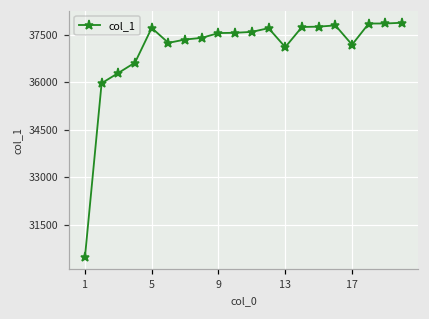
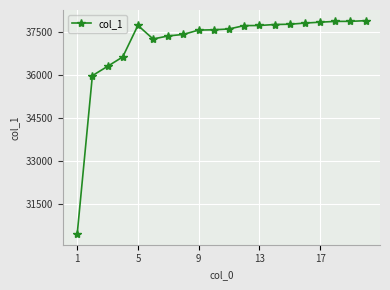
  {
    "1": 30500,
    "5": 37700,
    "9": 37600,
-   "13": 37100,
-   "17": 37200
+   "13": 37700,
+   "17": 37800
  }
